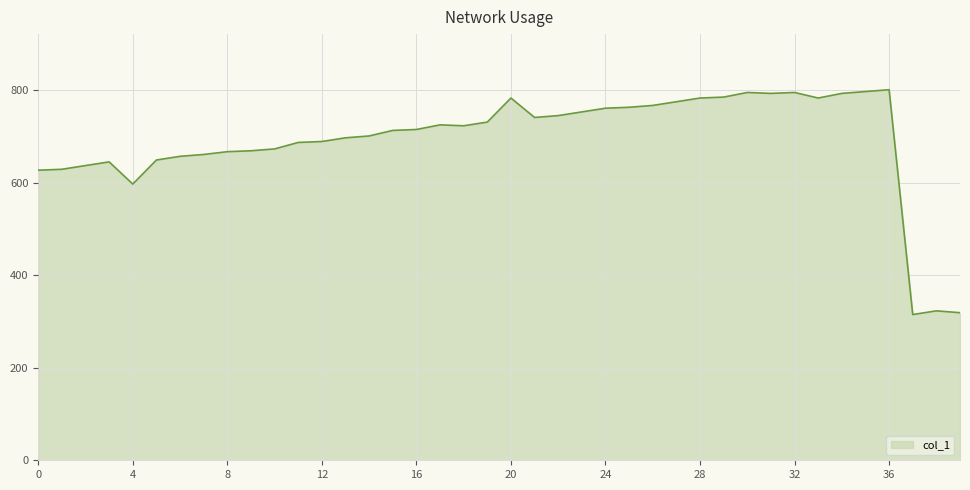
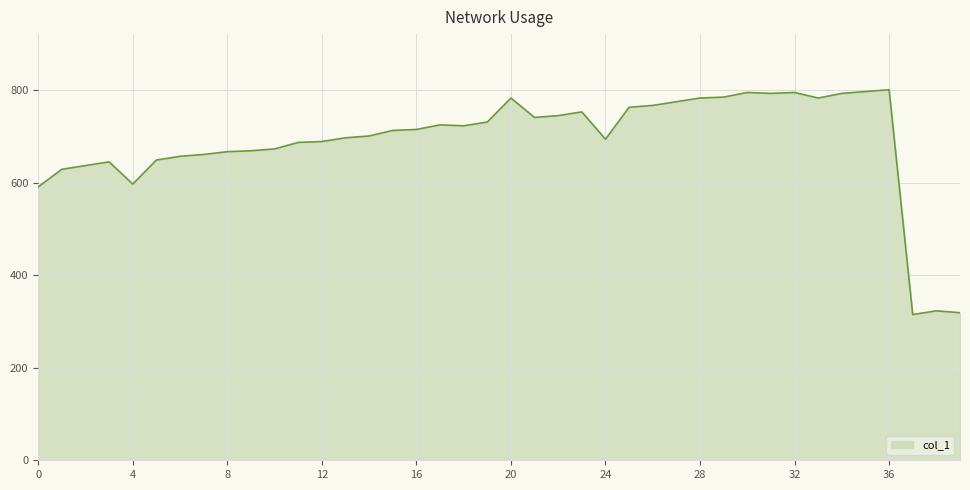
  {
-   "0": 630,
+   "0": 590,
    "4": 600,
    "8": 670,
    "12": 690,
    "16": 720,
    "20": 780,
-   "24": 760,
+   "24": 690,
    "28": 780,
    "32": 800,
    "36": 800
  }
